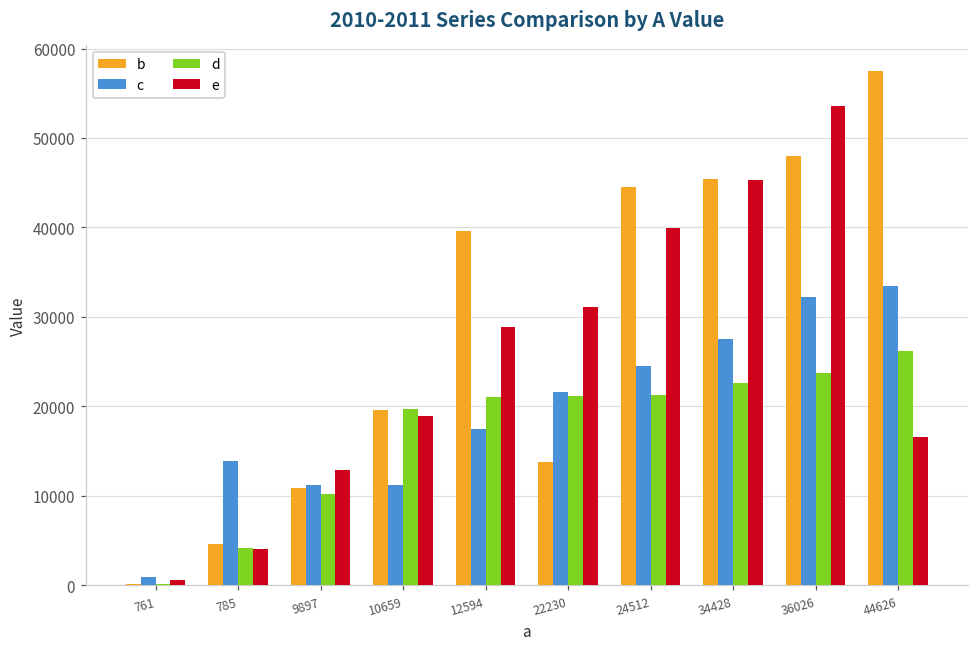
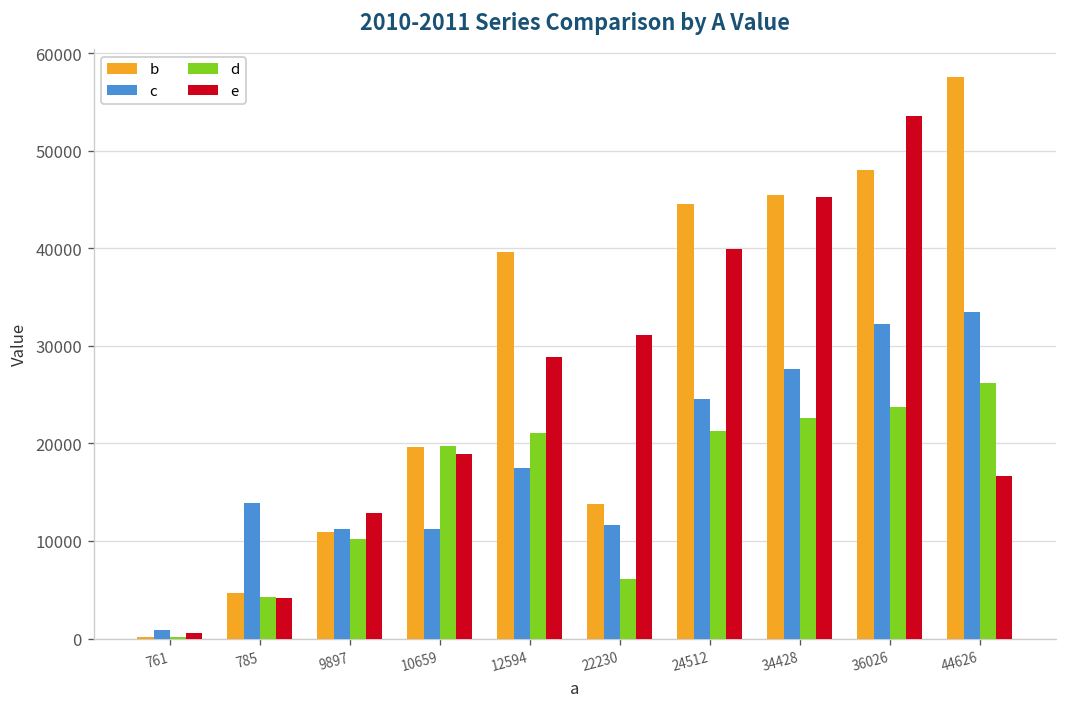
  {
    "b": {
      "785": 5000,
      "9897": 11000,
      "10659": 20000,
      "12594": 40000,
      "22230": 14000,
      "24512": 45000,
      "34428": 45000,
      "36026": 48000,
      "44626": 58000
    },
    "c": {
      "761": 1000,
      "785": 14000,
      "9897": 11000,
      "10659": 11000,
      "12594": 17000,
-     "22230": 22000,
+     "22230": 12000,
      "24512": 25000,
      "34428": 28000,
      "36026": 32000,
      "44626": 33000
    },
    "d": {
      "785": 4000,
      "9897": 10000,
      "10659": 20000,
      "12594": 21000,
-     "22230": 21000,
+     "22230": 6000,
      "24512": 21000,
      "34428": 23000,
      "36026": 24000,
      "44626": 26000
    },
    "e": {
      "761": 1000,
      "785": 4000,
      "9897": 13000,
      "10659": 19000,
      "12594": 29000,
      "22230": 31000,
      "24512": 40000,
      "34428": 45000,
      "36026": 54000,
      "44626": 17000
    }
  }
